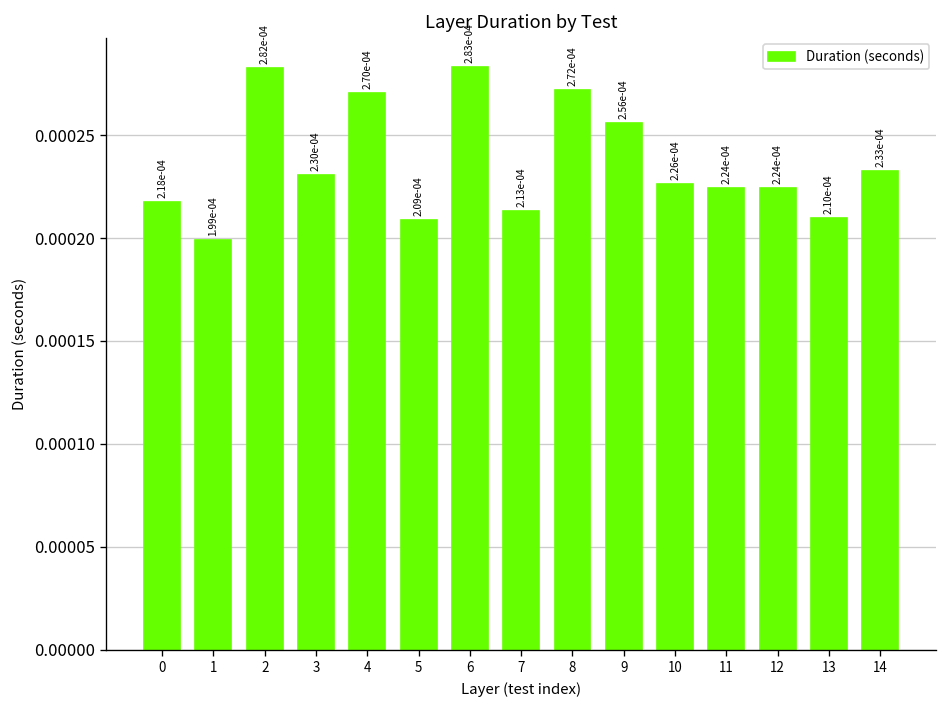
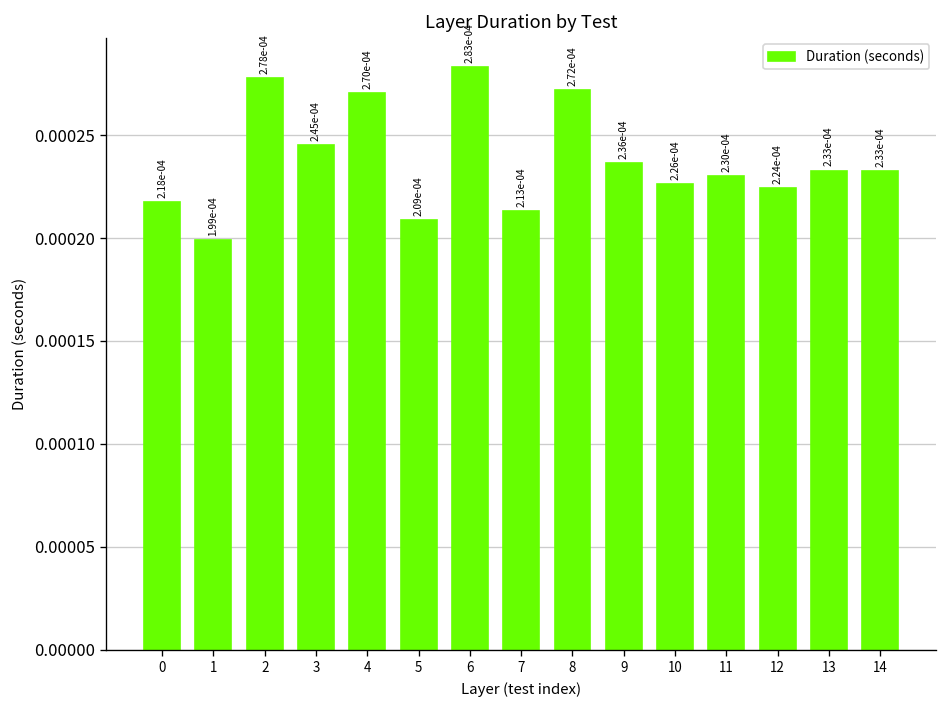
  {
    "0": "2.18e-04",
    "1": "1.99e-04",
-   "2": "2.82e-04",
-   "3": "2.30e-04",
+   "2": "2.78e-04",
+   "3": "2.45e-04",
    "4": "2.70e-04",
    "5": "2.09e-04",
    "6": "2.83e-04",
    "7": "2.13e-04",
    "8": "2.72e-04",
-   "9": "2.56e-04",
+   "9": "2.36e-04",
    "10": "2.26e-04",
-   "11": "2.24e-04",
+   "11": "2.30e-04",
    "12": "2.24e-04",
-   "13": "2.10e-04",
+   "13": "2.33e-04",
    "14": "2.33e-04"
  }
